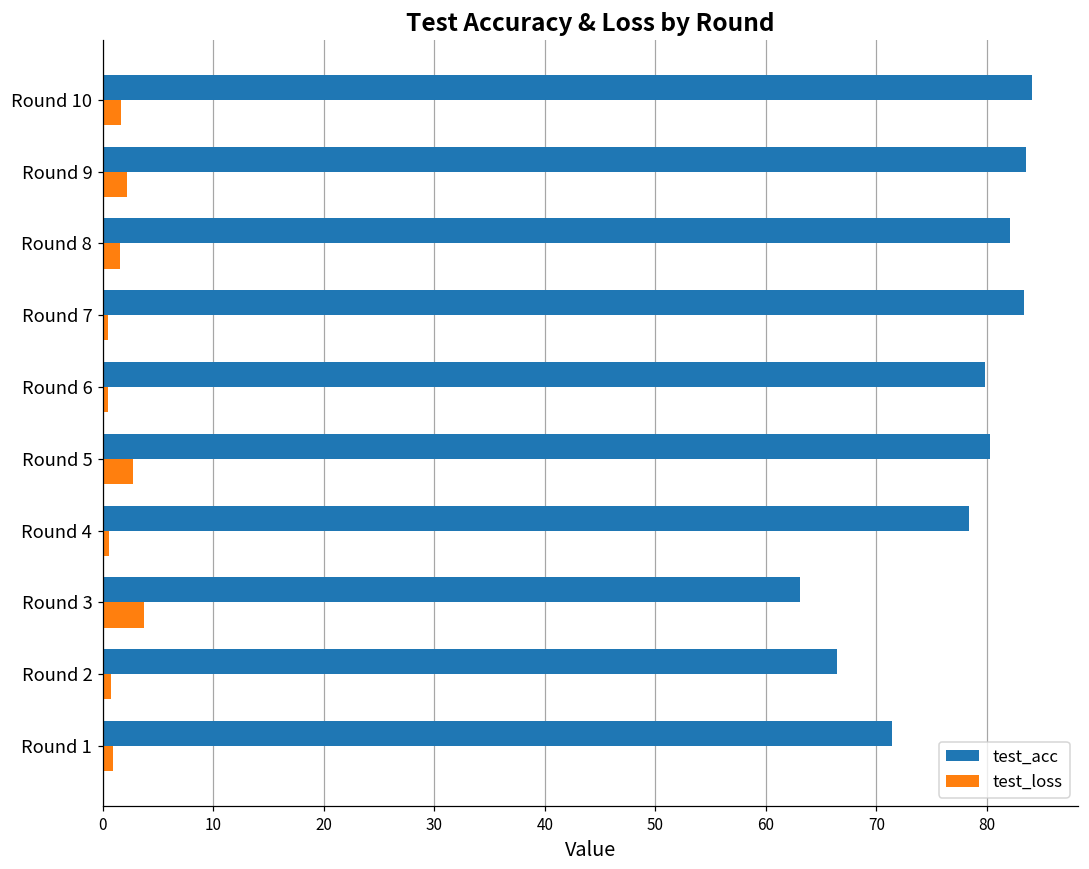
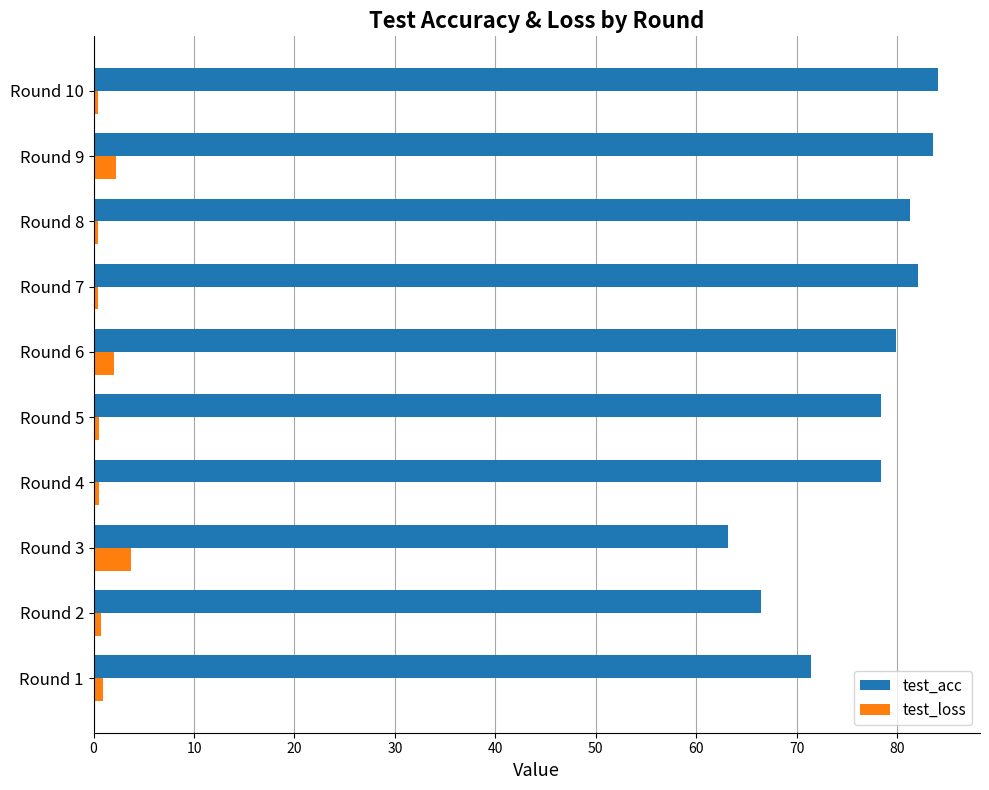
  {
    "test_acc": {
      "Round 10": 84.1,
      "Round 9": 83.6,
-     "Round 8": 82.1,
-     "Round 7": 83.3,
+     "Round 8": 81.3,
+     "Round 7": 82.1,
      "Round 6": 79.9,
-     "Round 5": 80.3,
+     "Round 5": 78.4,
      "Round 4": 78.4,
      "Round 3": 63.1,
      "Round 2": 66.4,
      "Round 1": 71.4
    },
    "test_loss": {
-     "Round 10": 1.7,
+     "Round 10": 0.4,
      "Round 9": 2.2,
-     "Round 8": 1.6,
+     "Round 8": 0.5,
      "Round 7": 0.5,
-     "Round 6": 0.5,
-     "Round 5": 2.7,
+     "Round 6": 2.1,
+     "Round 5": 0.5,
      "Round 4": 0.6,
      "Round 3": 3.7,
      "Round 2": 0.8,
      "Round 1": 0.9
    }
  }
